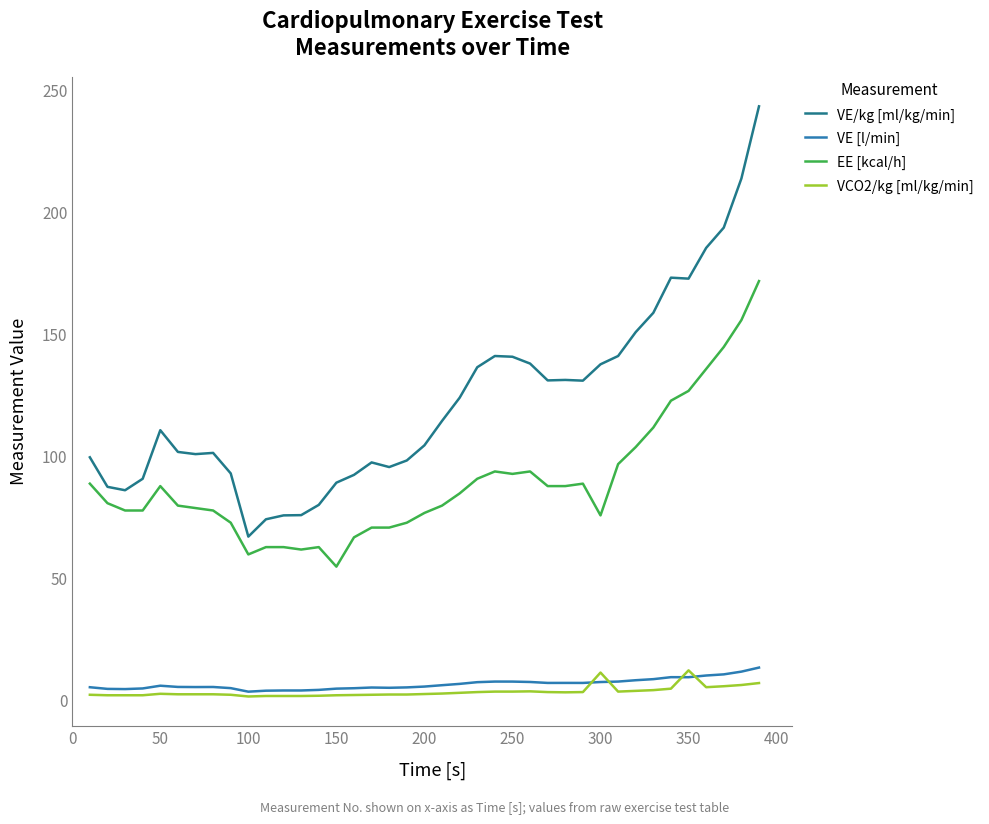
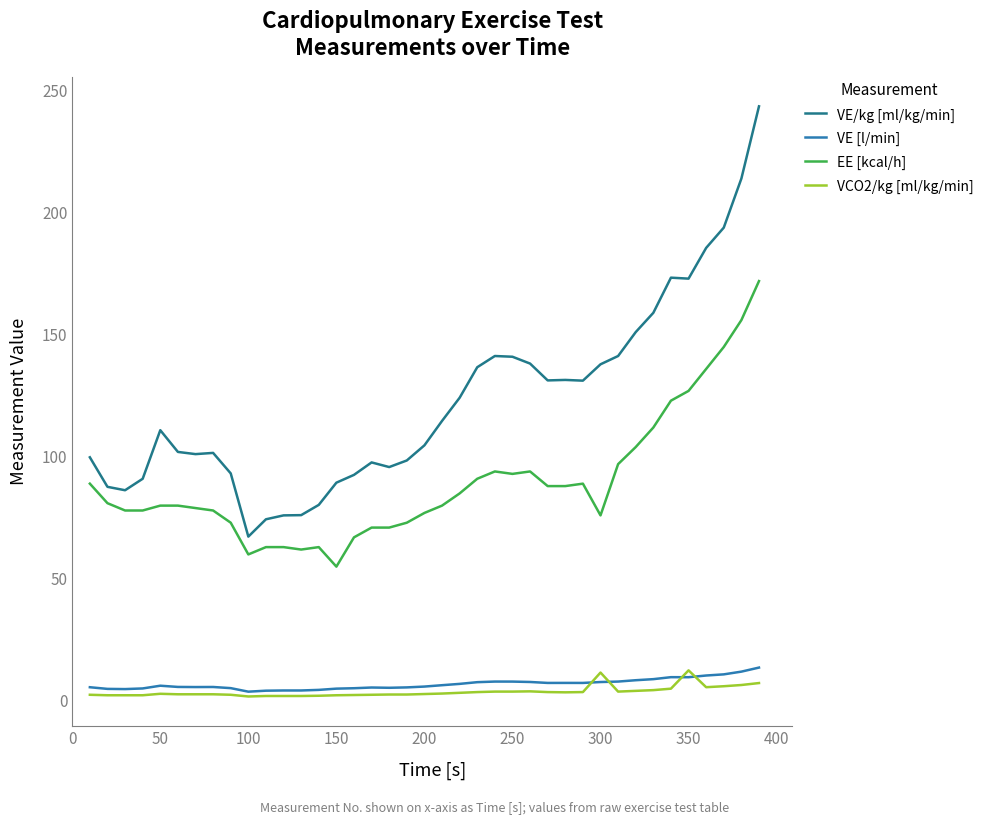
  {
    "EE [kcal/h]": {
-     "50": 88,
+     "50": 80,
      "100": 60,
      "150": 55,
      "200": 77,
      "250": 93,
      "300": 76,
      "350": 127
    },
    "VCO2/kg [ml/kg/min]": {
      "50": 3,
      "100": 2,
      "150": 2,
      "200": 3,
      "250": 4,
      "300": 12,
      "350": 13
    }
  }
